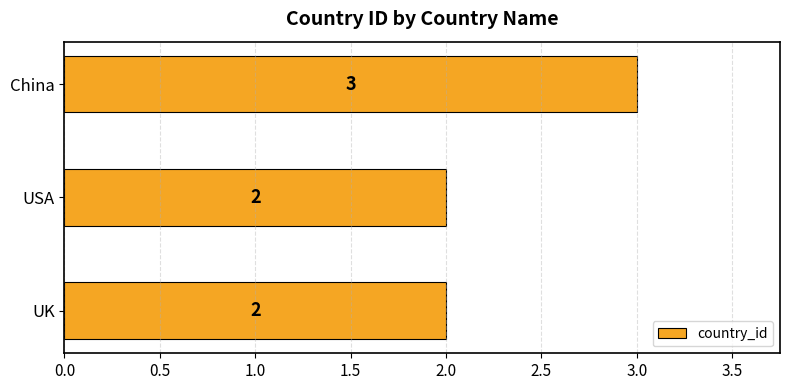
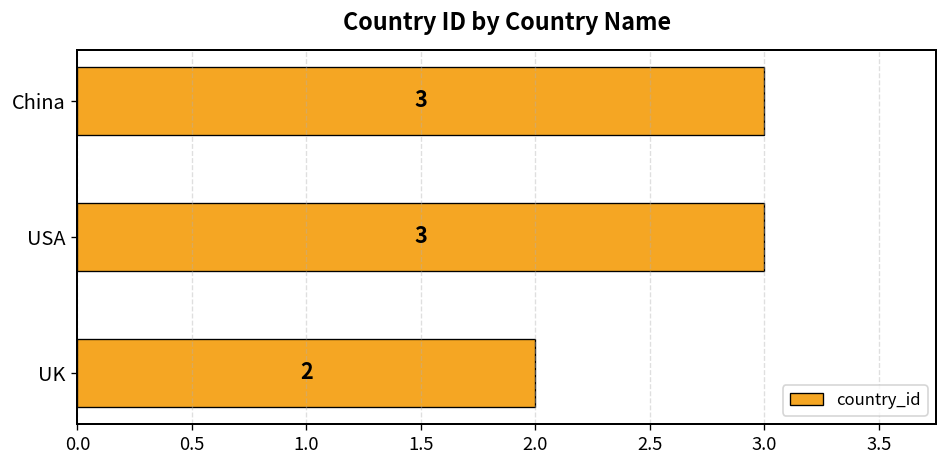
  {
    "China": 3,
-   "USA": 2,
+   "USA": 3,
    "UK": 2
  }
